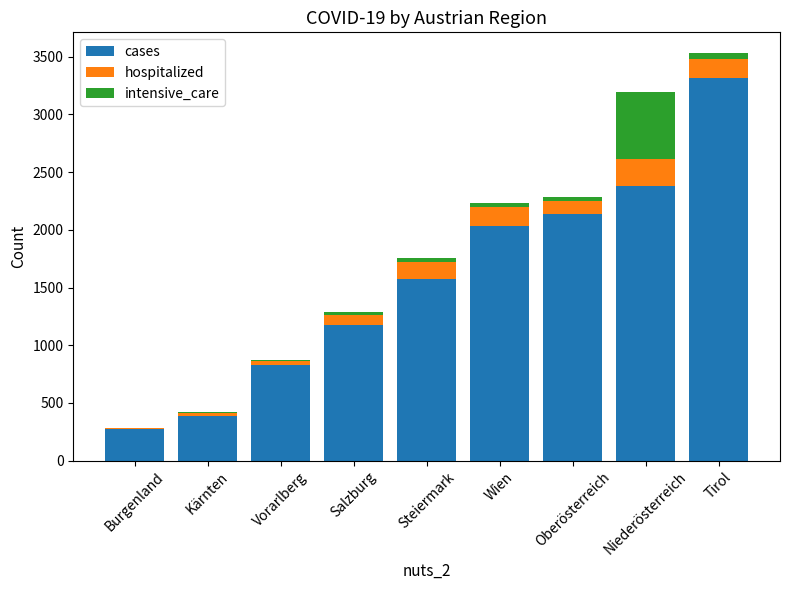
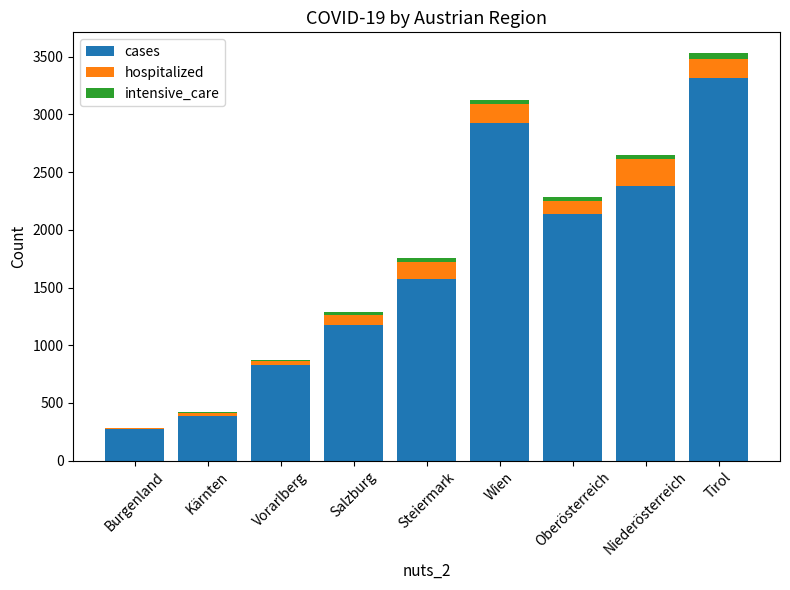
  {
    "cases": {
      "Burgenland": 270,
      "Kärnten": 390,
      "Vorarlberg": 830,
      "Salzburg": 1170,
      "Steiermark": 1580,
-     "Wien": 2030,
+     "Wien": 2930,
      "Oberösterreich": 2140,
      "Niederösterreich": 2380,
      "Tirol": 3320
    },
    "hospitalized": {
      "Kärnten": 30,
      "Vorarlberg": 30,
      "Salzburg": 90,
      "Steiermark": 150,
      "Wien": 160,
      "Oberösterreich": 120,
      "Niederösterreich": 230,
      "Tirol": 160
    },
    "intensive_care": {
      "Steiermark": 30,
      "Wien": 30,
      "Oberösterreich": 30,
-     "Niederösterreich": 590,
+     "Niederösterreich": 40,
      "Tirol": 60
    }
  }
